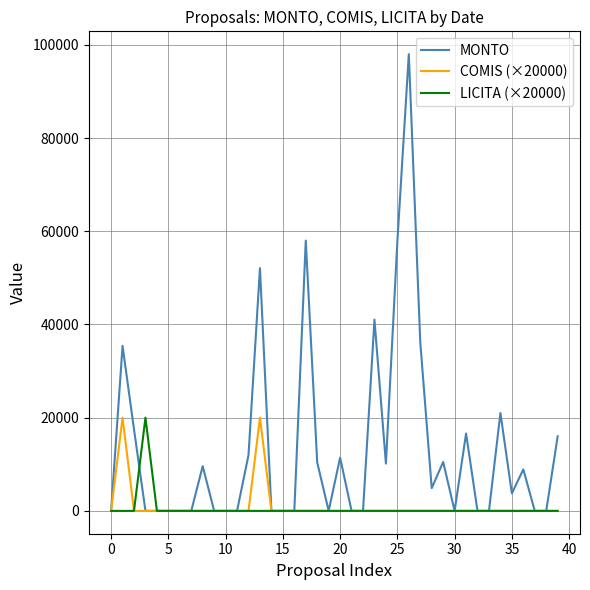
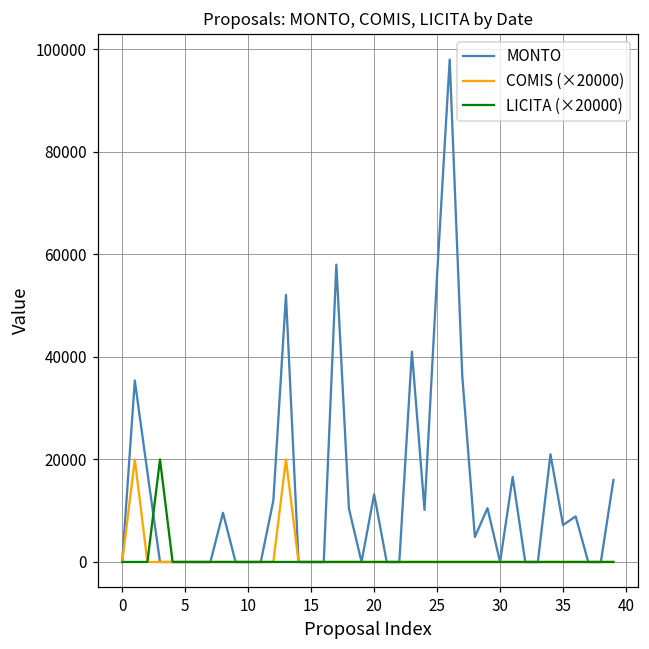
  {
    "MONTO": {
-     "20": 11000,
-     "25": 58000,
-     "35": 4000
+     "20": 13000,
+     "25": 56000,
+     "35": 7000
    }
  }
